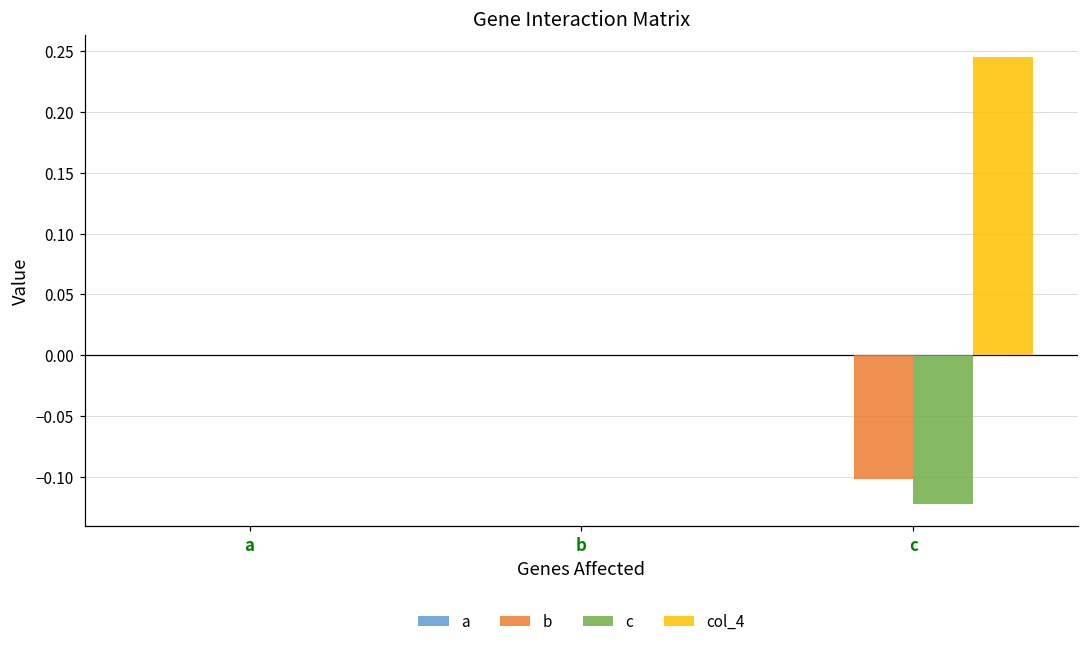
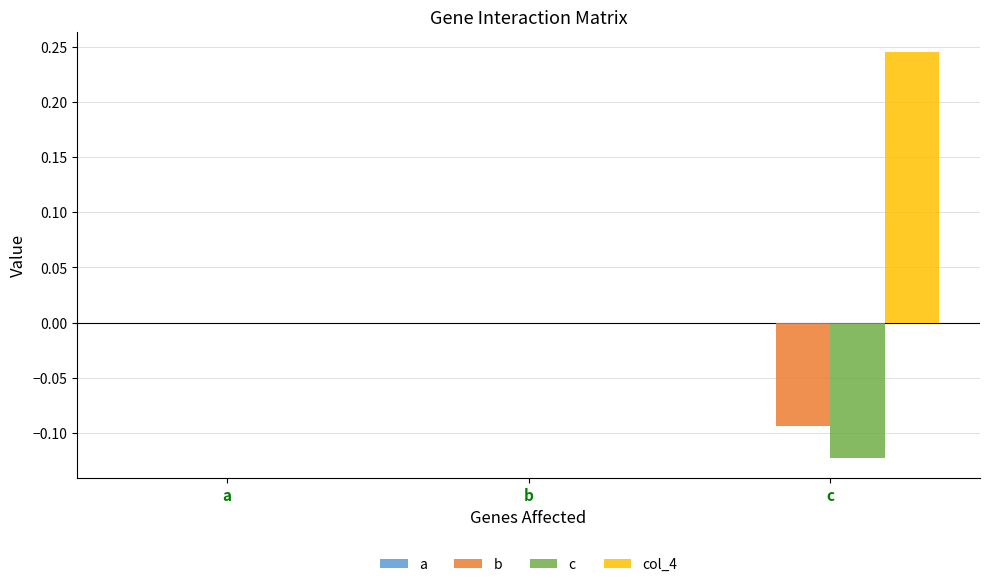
  {
    "a": {
      "a": 0.000,
      "b": 0.000,
      "c": 0.000
    },
    "b": {
      "a": 0.000,
      "b": 0.000,
-     "c": -0.102
+     "c": -0.093
    },
    "c": {
      "a": 0.000,
      "b": 0.000,
      "c": -0.122
    },
    "col_4": {
      "a": 0.000,
      "b": 0.000,
      "c": 0.245
    }
  }
